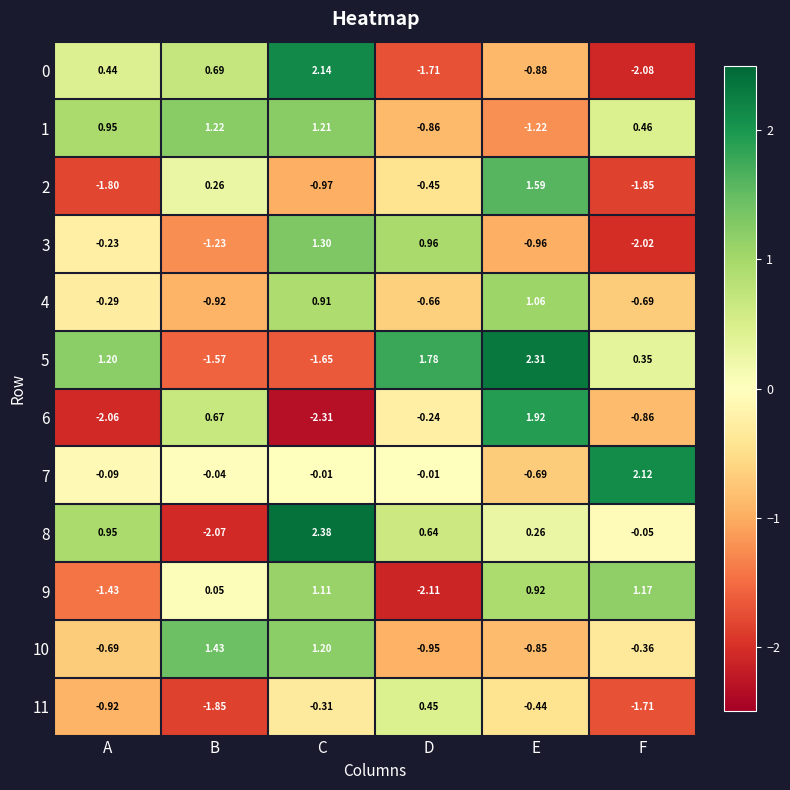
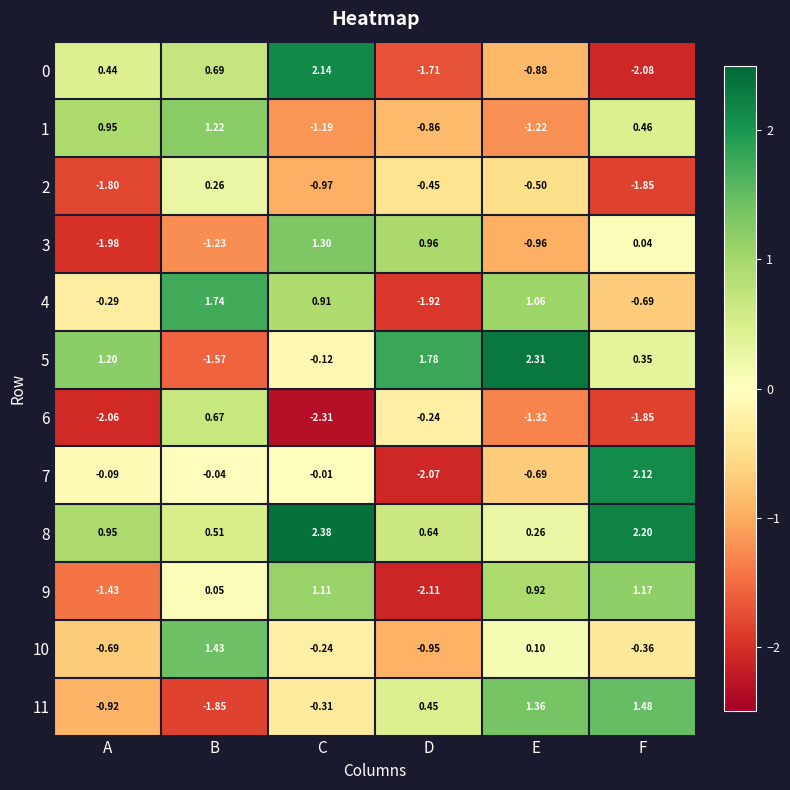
  {
    "0": {
      "A": 0.44,
      "B": 0.69,
      "C": 2.14,
      "D": -1.71,
      "E": -0.88,
      "F": -2.08
    },
    "1": {
      "A": 0.95,
      "B": 1.22,
-     "C": 1.21,
+     "C": -1.19,
      "D": -0.86,
      "E": -1.22,
      "F": 0.46
    },
    "2": {
      "A": -1.80,
      "B": 0.26,
      "C": -0.97,
      "D": -0.45,
-     "E": 1.59,
+     "E": -0.50,
      "F": -1.85
    },
    "3": {
-     "A": -0.23,
+     "A": -1.98,
      "B": -1.23,
      "C": 1.30,
      "D": 0.96,
      "E": -0.96,
-     "F": -2.02
+     "F": 0.04
    },
    "4": {
      "A": -0.29,
-     "B": -0.92,
+     "B": 1.74,
      "C": 0.91,
-     "D": -0.66,
+     "D": -1.92,
      "E": 1.06,
      "F": -0.69
    },
    "5": {
      "A": 1.20,
      "B": -1.57,
-     "C": -1.65,
+     "C": -0.12,
      "D": 1.78,
      "E": 2.31,
      "F": 0.35
    },
    "6": {
      "A": -2.06,
      "B": 0.67,
      "C": -2.31,
      "D": -0.24,
-     "E": 1.92,
-     "F": -0.86
+     "E": -1.32,
+     "F": -1.85
    },
    "7": {
      "A": -0.09,
      "B": -0.04,
      "C": -0.01,
-     "D": -0.01,
+     "D": -2.07,
      "E": -0.69,
      "F": 2.12
    },
    "8": {
      "A": 0.95,
-     "B": -2.07,
+     "B": 0.51,
      "C": 2.38,
      "D": 0.64,
      "E": 0.26,
-     "F": -0.05
+     "F": 2.20
    },
    "9": {
      "A": -1.43,
      "B": 0.05,
      "C": 1.11,
      "D": -2.11,
      "E": 0.92,
      "F": 1.17
    },
    "10": {
      "A": -0.69,
      "B": 1.43,
-     "C": 1.20,
+     "C": -0.24,
      "D": -0.95,
-     "E": -0.85,
+     "E": 0.10,
      "F": -0.36
    },
    "11": {
      "A": -0.92,
      "B": -1.85,
      "C": -0.31,
      "D": 0.45,
-     "E": -0.44,
-     "F": -1.71
+     "E": 1.36,
+     "F": 1.48
    }
  }
